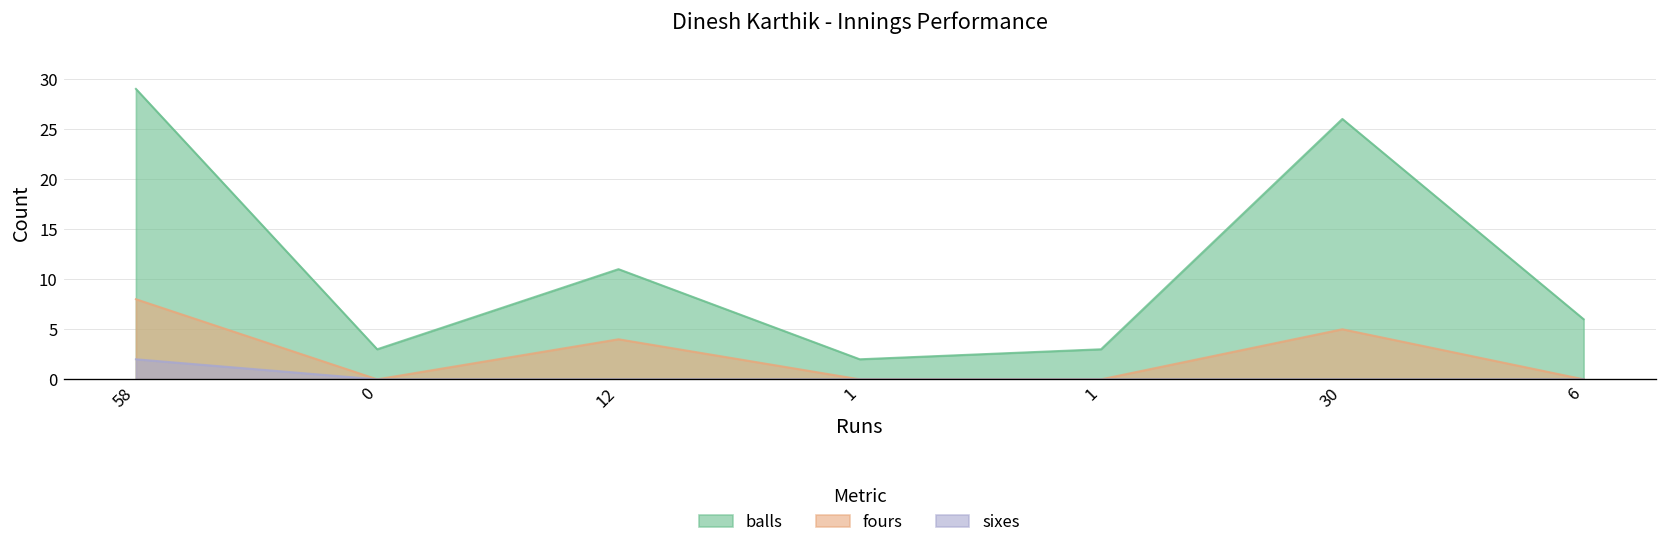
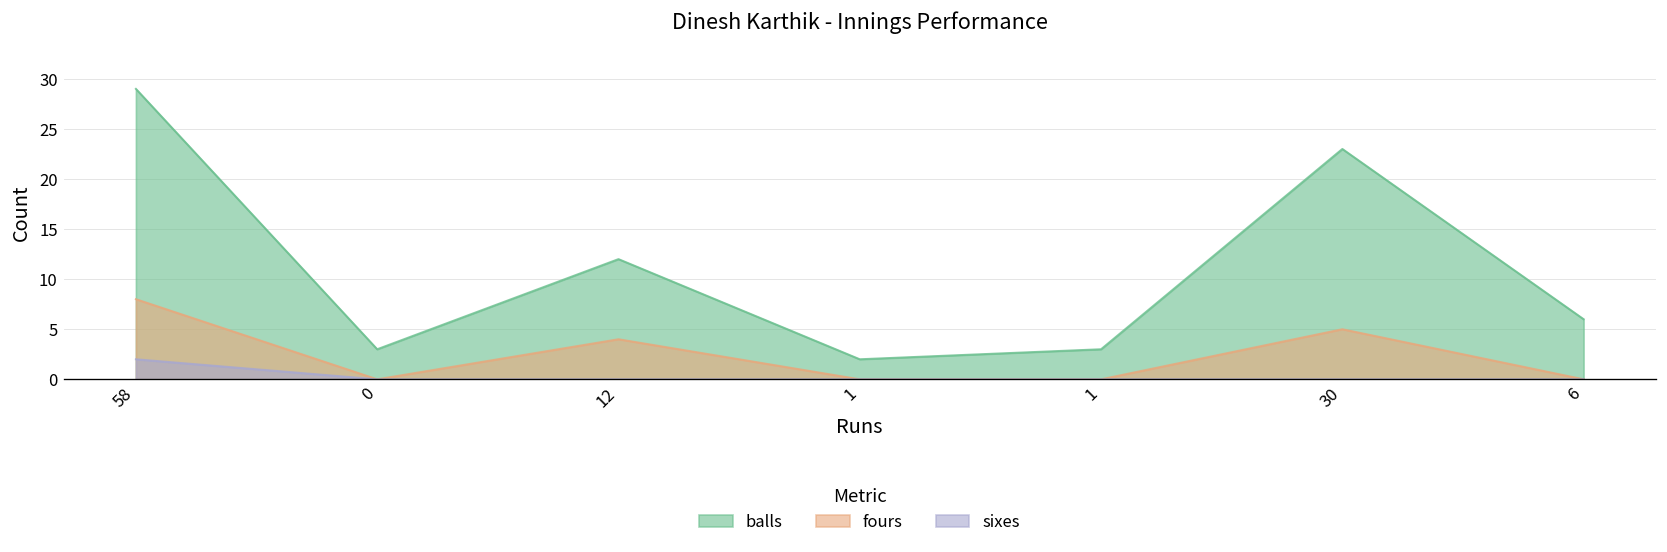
  {
    "balls": {
      "58": 29,
      "0": 3,
-     "12": 11,
-     "30": 26,
+     "12": 12,
+     "30": 23,
      "6": 6
    },
    "fours": {
      "58": 8,
      "12": 4,
      "30": 5
    },
    "sixes": {
      "58": 2,
      "12": 0,
      "30": 0
    }
  }
